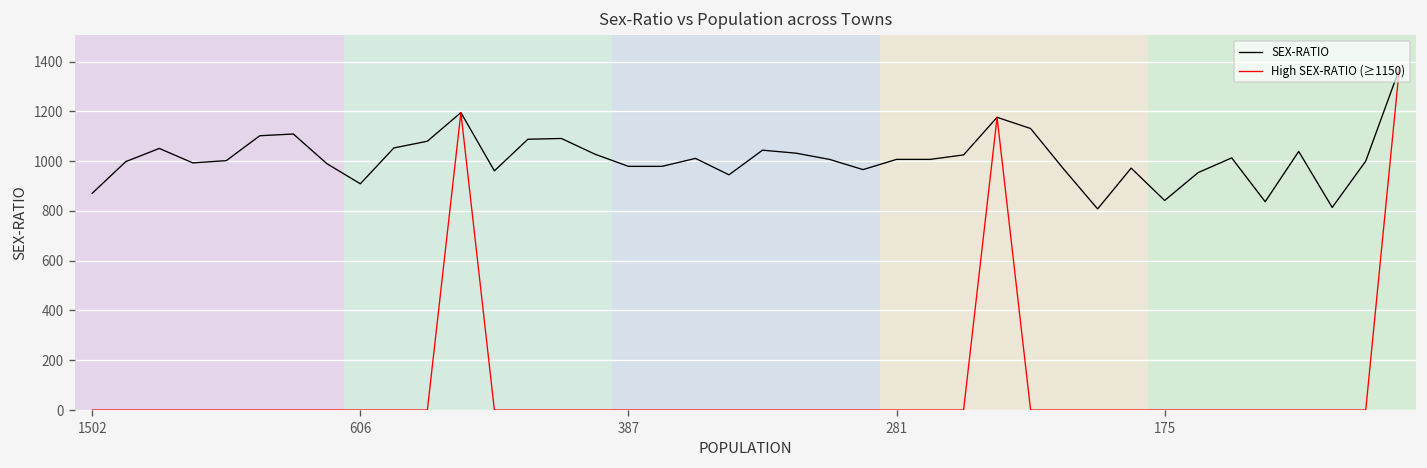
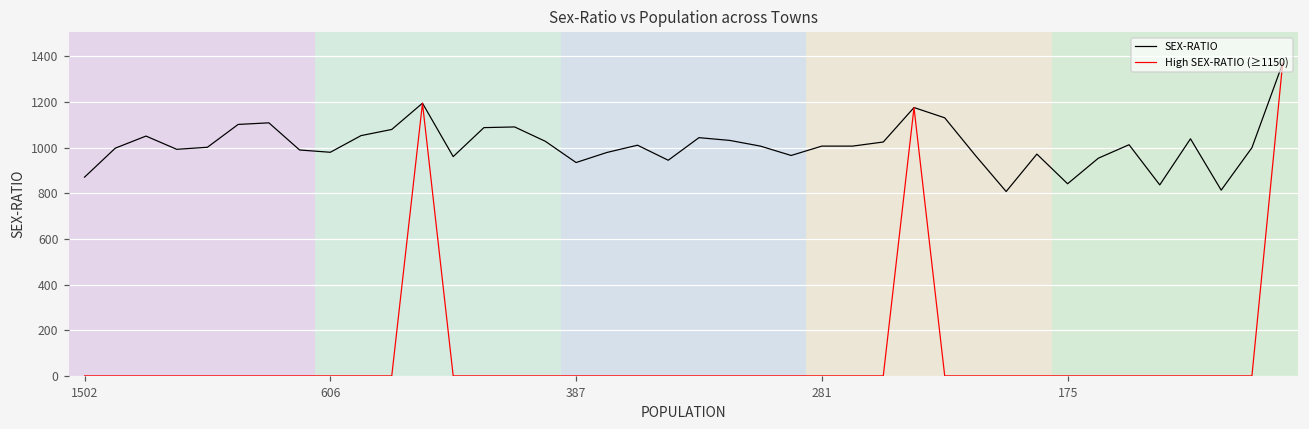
  {
    "SEX-RATIO": {
      "1502": 870,
-     "606": 910,
-     "387": 980,
+     "606": 980,
+     "387": 940,
      "281": 1010,
      "175": 840
    },
    "High SEX-RATIO (≥1150)": {
      "1502": 0,
      "606": 0,
      "387": 0,
      "281": 0,
      "175": 0
    }
  }
